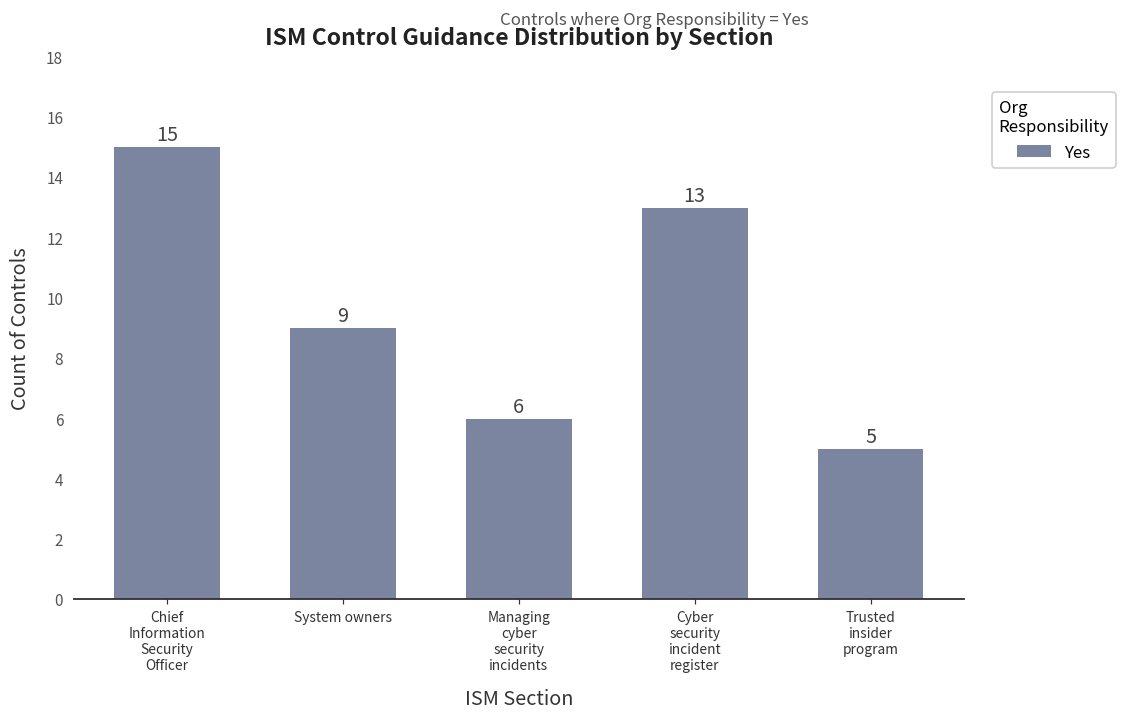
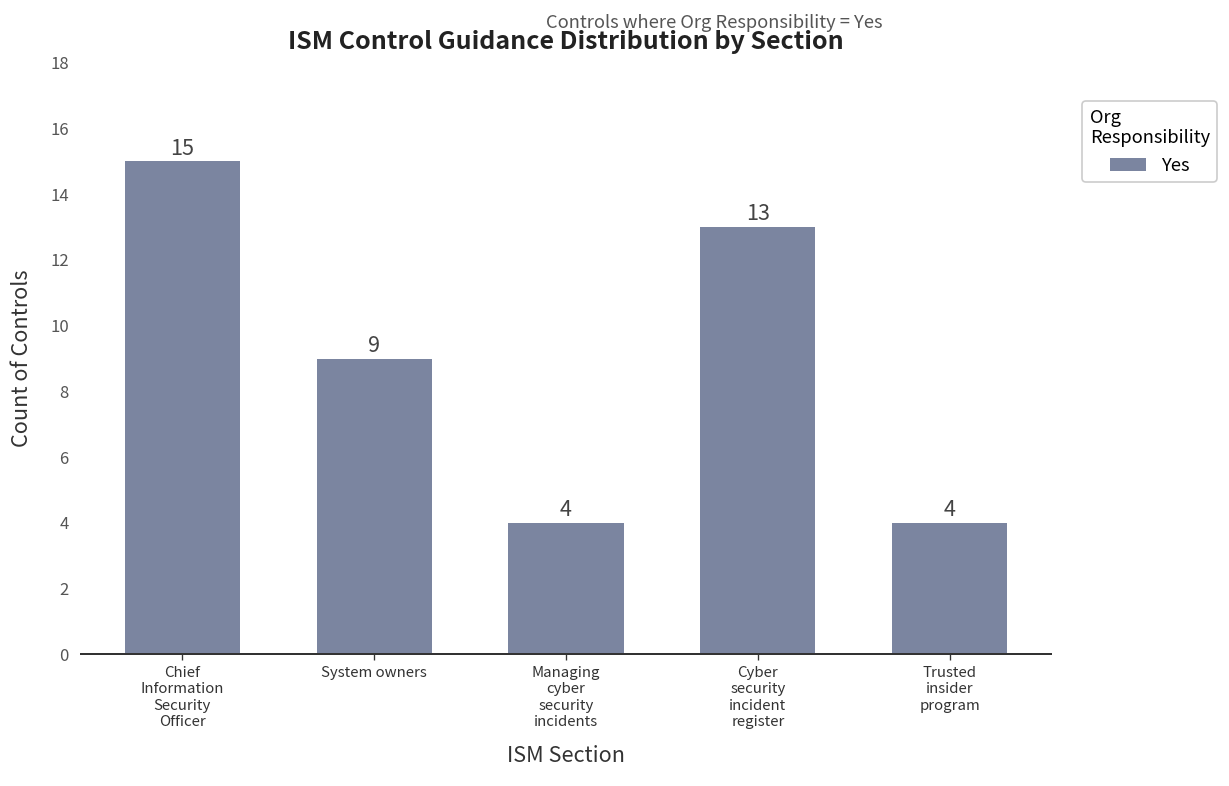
  {
    "Chief Information Security Officer": 15,
    "System owners": 9,
-   "Managing cyber security incidents": 6,
+   "Managing cyber security incidents": 4,
    "Cyber security incident register": 13,
-   "Trusted insider program": 5
+   "Trusted insider program": 4
  }
